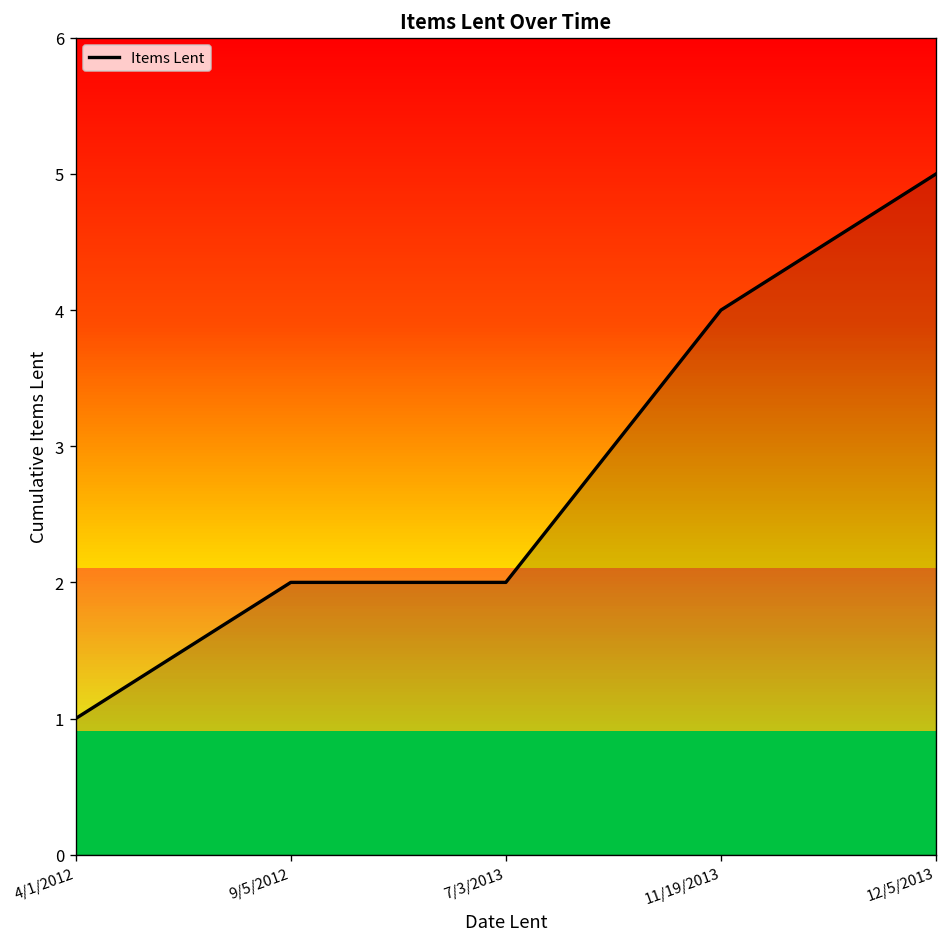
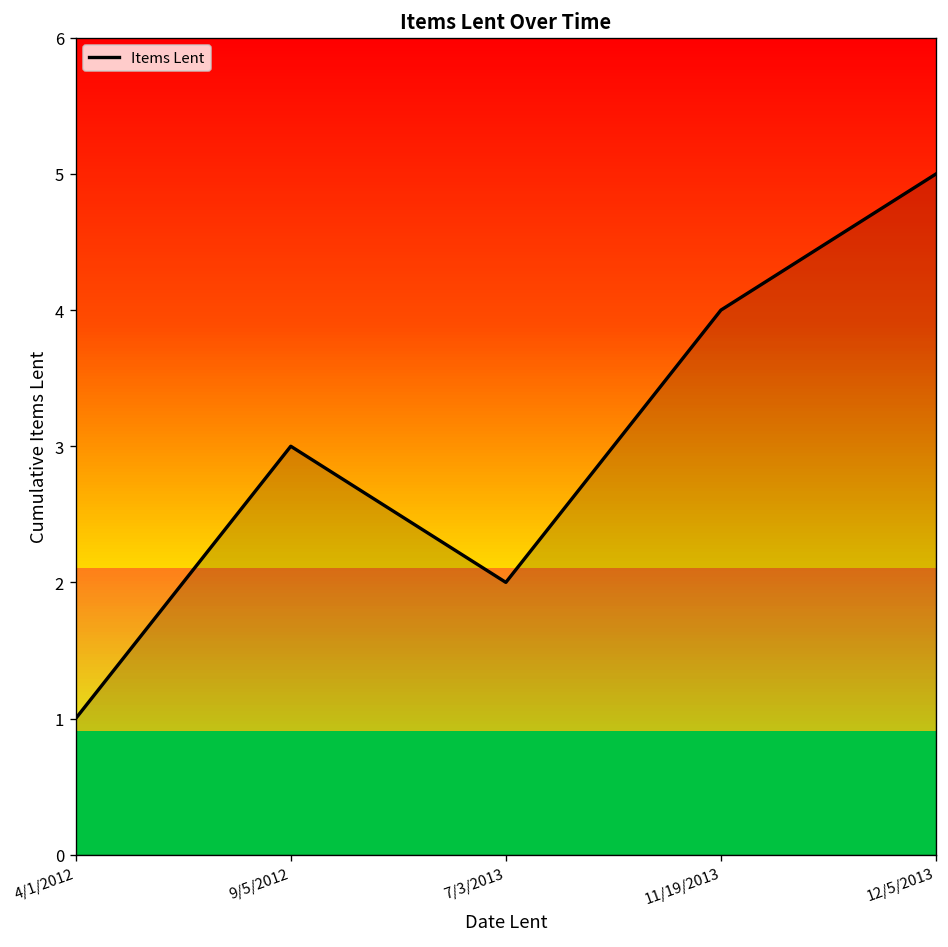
  {
    "4/1/2012": 1,
-   "9/5/2012": 2,
+   "9/5/2012": 3,
    "7/3/2013": 2,
    "11/19/2013": 4,
    "12/5/2013": 5
  }
